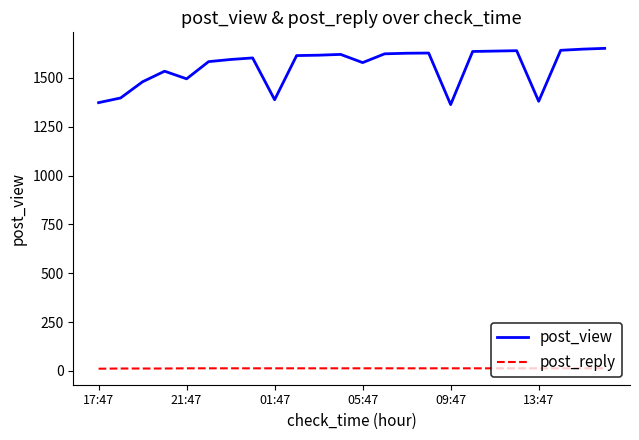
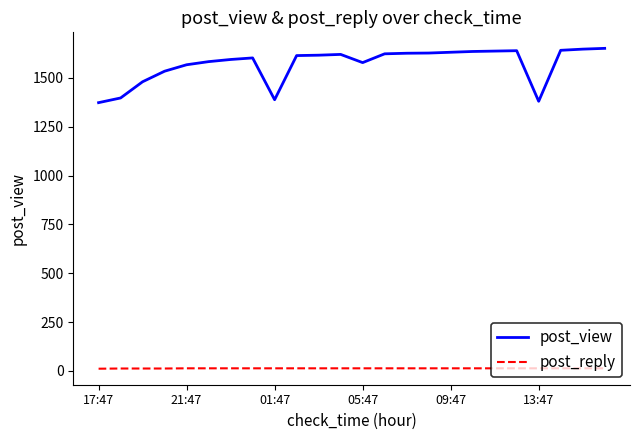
  {
    "post_view": {
      "17:47": 1370,
-     "21:47": 1500,
+     "21:47": 1570,
      "01:47": 1390,
      "05:47": 1580,
-     "09:47": 1360,
+     "09:47": 1630,
      "13:47": 1380
    },
    "post_reply": {
      "17:47": 10,
      "21:47": 10,
      "01:47": 10,
      "05:47": 10,
      "09:47": 10
    }
  }
